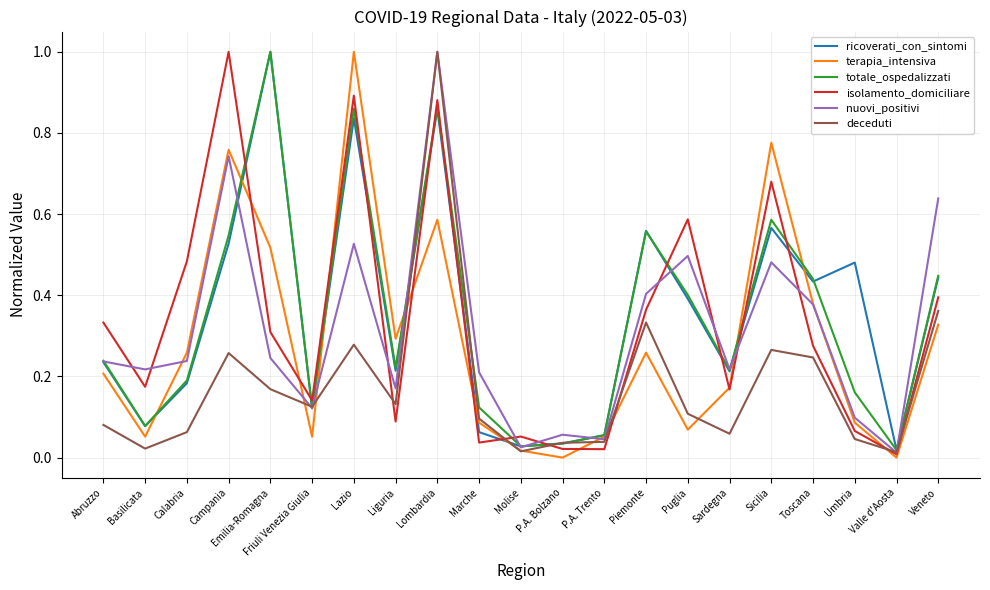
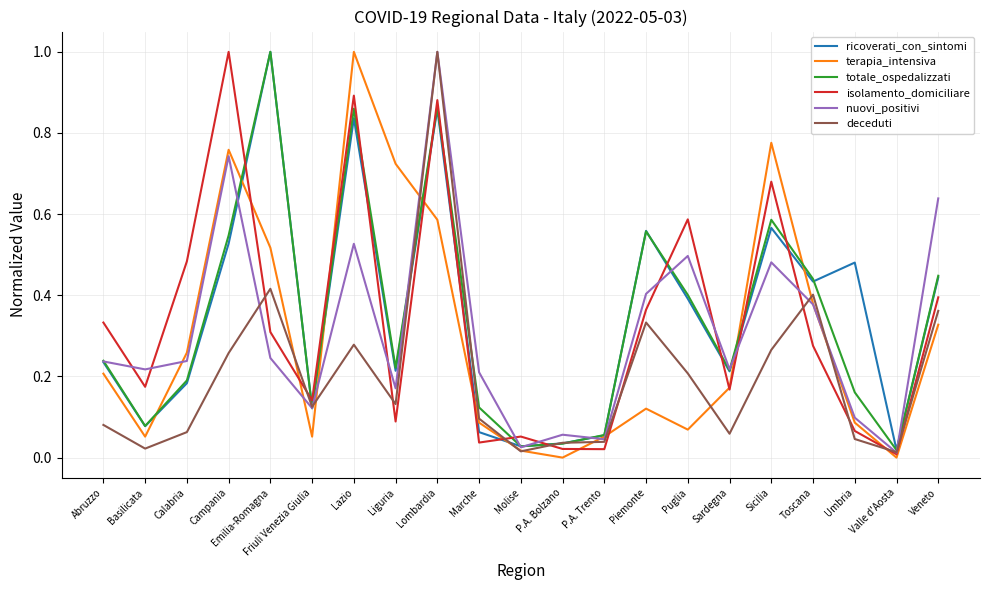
  {
    "ricoverati_con_sintomi": {
      "Calabria": 0.18,
      "Campania": 0.53,
      "Lazio": 0.84,
      "Liguria": 0.21,
      "Marche": 0.06,
      "Puglia": 0.39,
      "Sicilia": 0.57,
      "Toscana": 0.43,
      "Umbria": 0.48
    },
    "terapia_intensiva": {
      "Abruzzo": 0.21,
      "Basilicata": 0.05,
      "Calabria": 0.26,
      "Campania": 0.76,
      "Emilia-Romagna": 0.52,
      "Friuli Venezia Giulia": 0.05,
      "Lazio": 1.00,
-     "Liguria": 0.29,
+     "Liguria": 0.72,
      "Lombardia": 0.59,
      "Marche": 0.09,
      "P.A. Bolzano": 0.00,
-     "Piemonte": 0.26,
+     "Piemonte": 0.12,
      "Puglia": 0.07,
      "Sicilia": 0.78,
      "Umbria": 0.09,
      "Valle d'Aosta": 0.00,
      "Veneto": 0.33
    },
    "totale_ospedalizzati": {
      "Calabria": 0.19,
      "Campania": 0.55,
      "Lazio": 0.86,
      "Liguria": 0.22,
      "Marche": 0.12,
      "Puglia": 0.40,
      "Sicilia": 0.59,
      "Toscana": 0.44,
      "Umbria": 0.16
    },
    "isolamento_domiciliare": {
      "Abruzzo": 0.33,
      "Basilicata": 0.17,
      "Calabria": 0.48,
      "Campania": 1.00,
      "Emilia-Romagna": 0.31,
      "Friuli Venezia Giulia": 0.14,
      "Lazio": 0.89,
      "Liguria": 0.09,
      "Lombardia": 0.88,
      "Marche": 0.04,
      "Molise": 0.05,
      "P.A. Bolzano": 0.02,
      "P.A. Trento": 0.02,
      "Piemonte": 0.36,
      "Puglia": 0.59,
      "Sicilia": 0.68,
      "Toscana": 0.28,
      "Umbria": 0.07,
      "Veneto": 0.40
    },
    "nuovi_positivi": {
      "Basilicata": 0.22,
      "Calabria": 0.24,
      "Campania": 0.74,
      "Emilia-Romagna": 0.25,
      "Lazio": 0.53,
      "Liguria": 0.17,
      "Marche": 0.21,
      "P.A. Bolzano": 0.06,
      "P.A. Trento": 0.05,
      "Piemonte": 0.40,
      "Puglia": 0.50,
      "Sicilia": 0.48,
      "Umbria": 0.10,
      "Veneto": 0.64
    },
    "deceduti": {
      "Abruzzo": 0.08,
      "Basilicata": 0.02,
      "Calabria": 0.06,
      "Campania": 0.26,
-     "Emilia-Romagna": 0.17,
+     "Emilia-Romagna": 0.42,
      "Lazio": 0.28,
      "Liguria": 0.13,
      "Marche": 0.10,
      "P.A. Trento": 0.04,
      "Piemonte": 0.33,
-     "Puglia": 0.11,
+     "Puglia": 0.21,
      "Sardegna": 0.06,
      "Sicilia": 0.27,
-     "Toscana": 0.25,
+     "Toscana": 0.40,
      "Umbria": 0.05,
      "Veneto": 0.36
    }
  }
